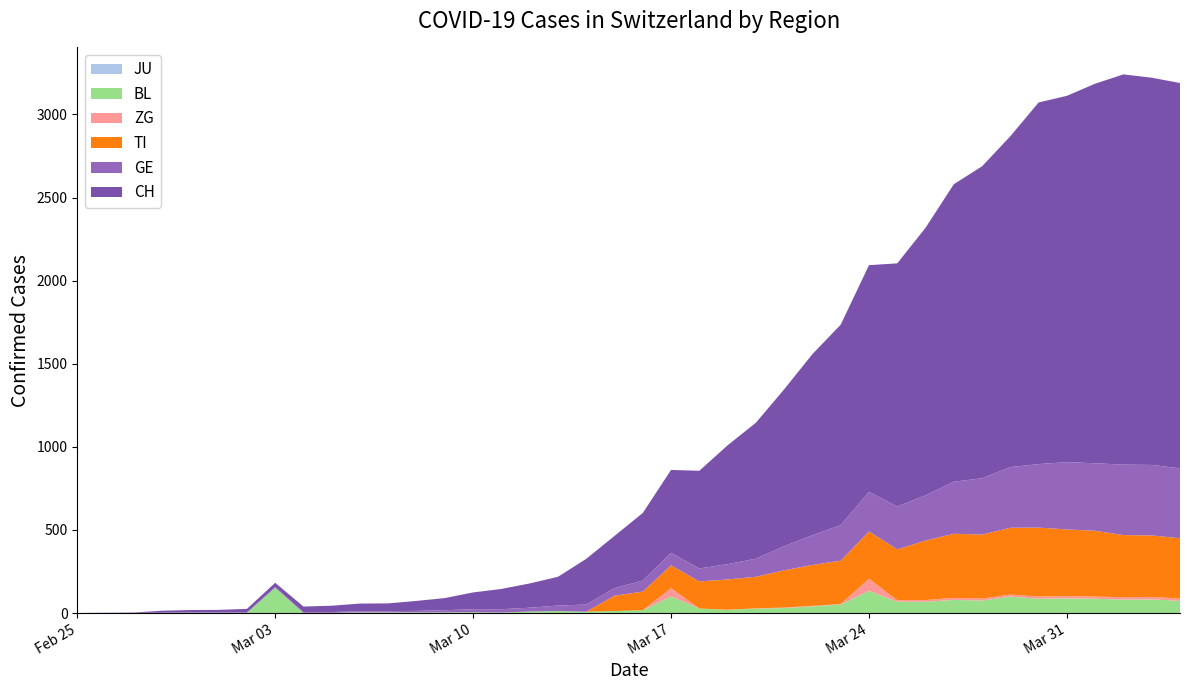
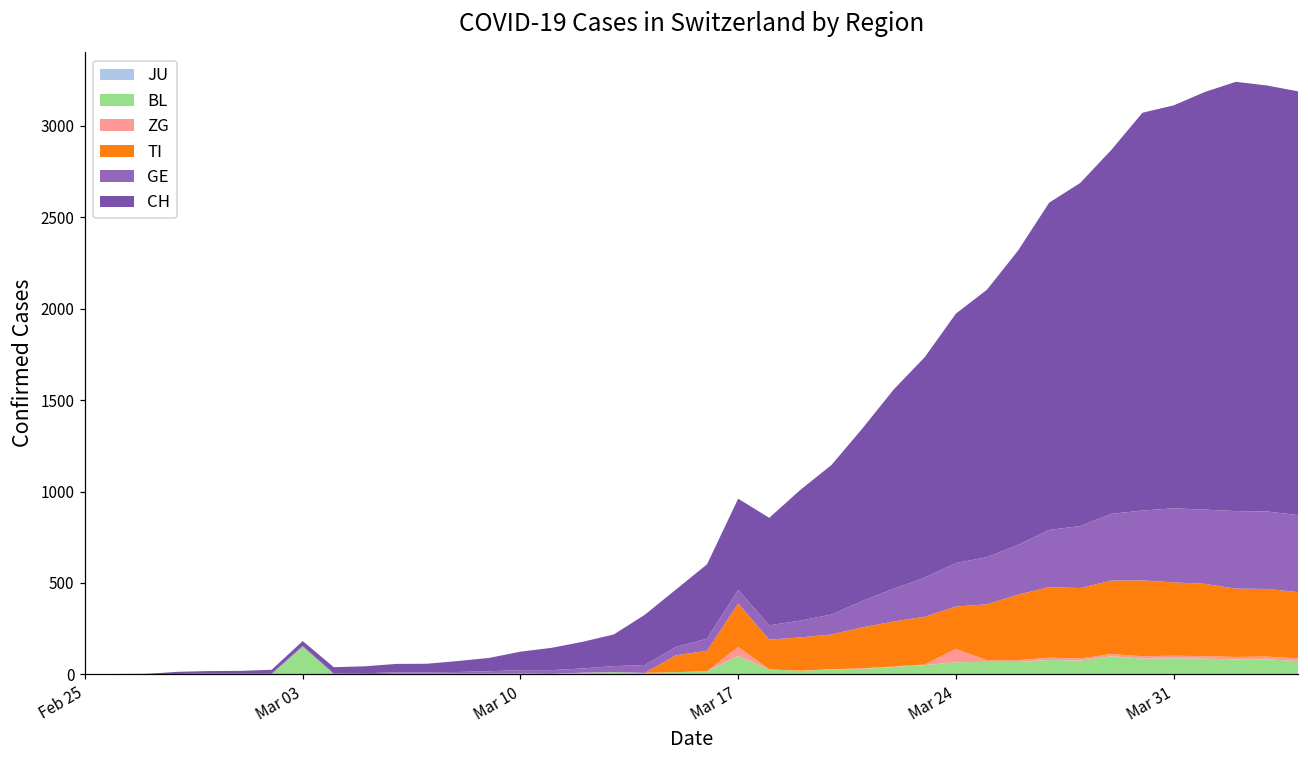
  {
    "BL": {
-     "Mar 24": 130
+     "Mar 24": 70
    },
    "TI": {
-     "Mar 17": 140,
-     "Mar 24": 290
+     "Mar 17": 240,
+     "Mar 24": 230
    }
  }
